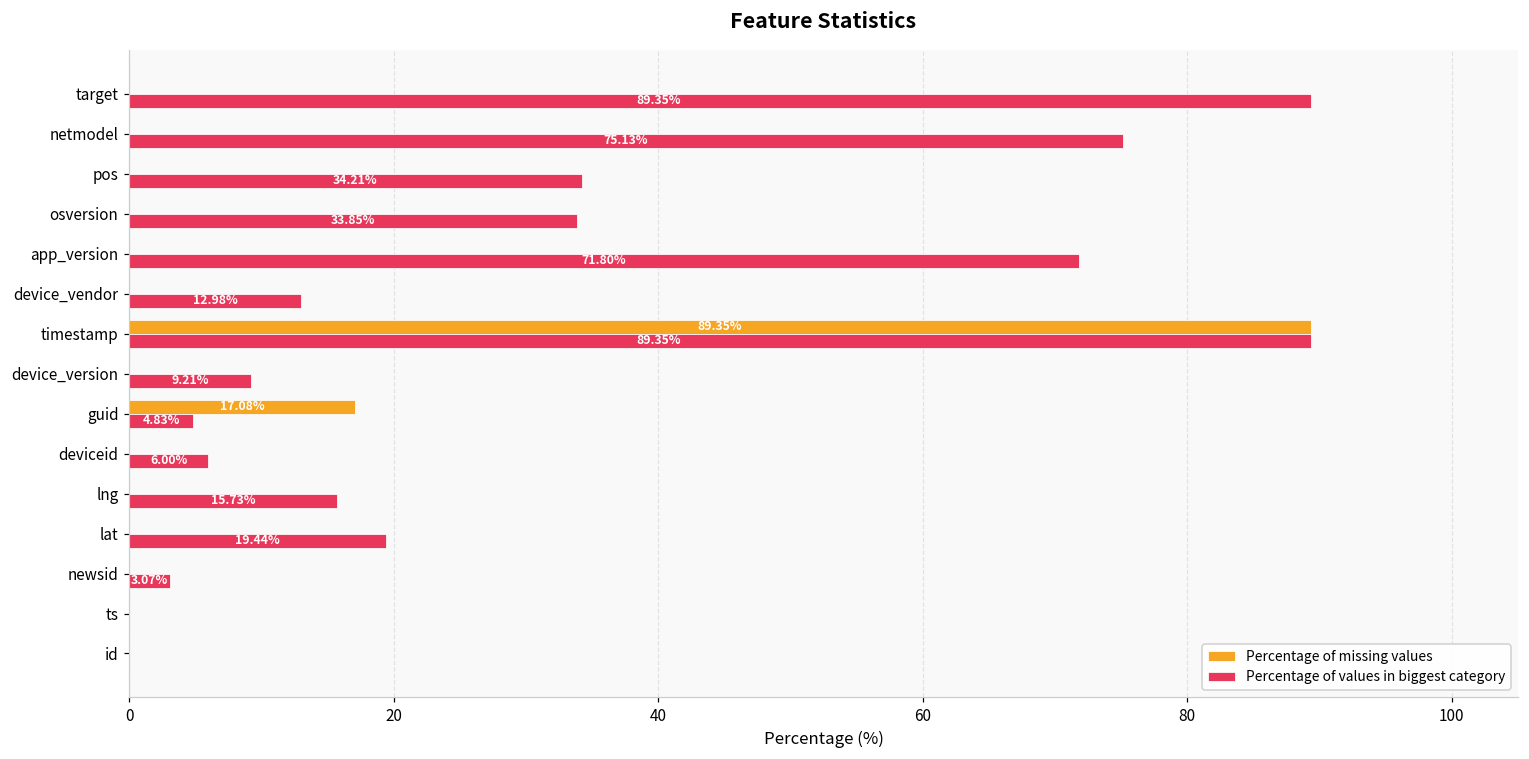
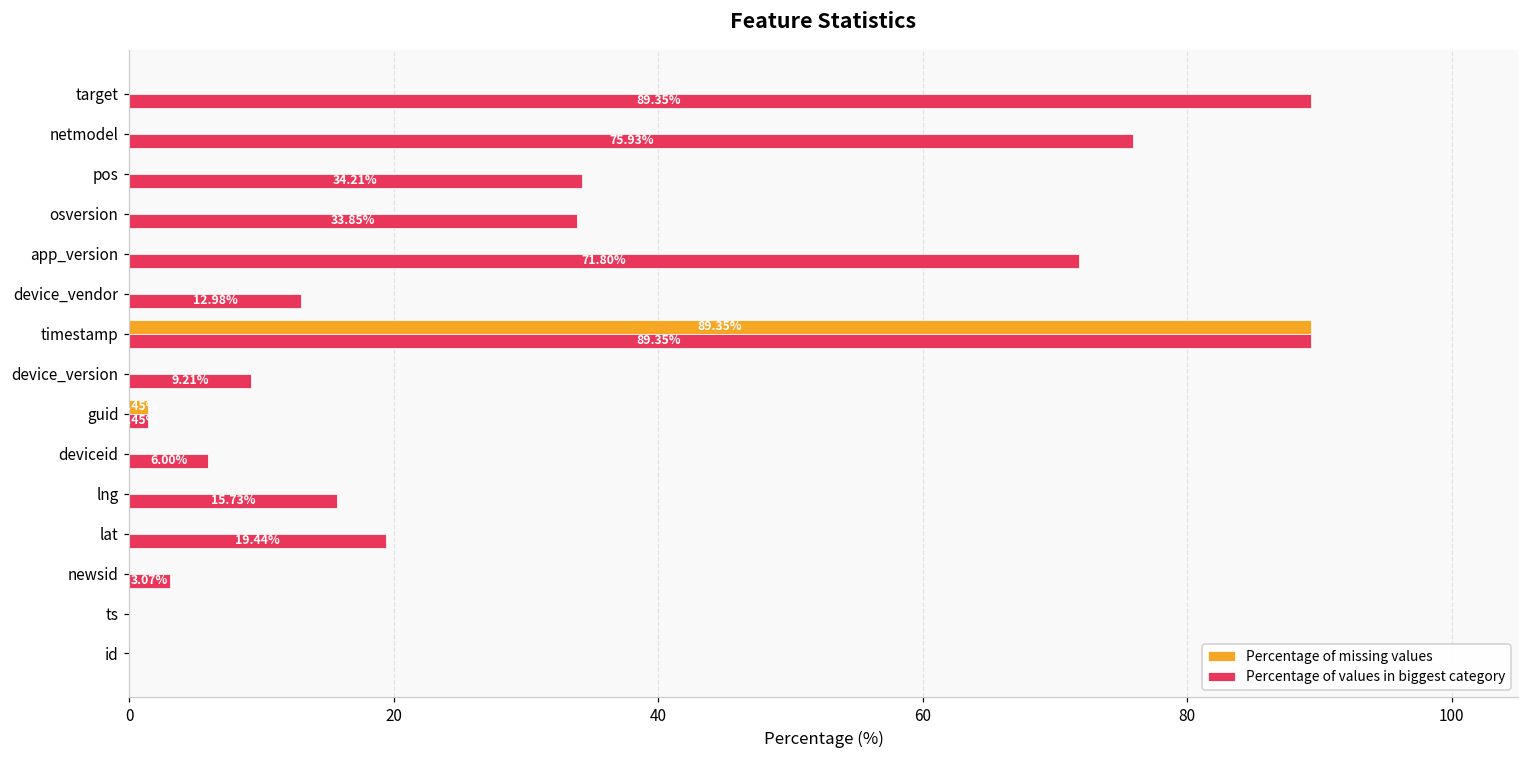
  {
    "Percentage of missing values": {
      "target": "0.0",
      "netmodel": "0.0",
      "pos": "0.0",
      "osversion": "0.0",
      "app_version": "0.0",
      "device_vendor": "0.0",
      "device_version": "0.0",
-     "guid": "17.1",
+     "guid": "1.5",
      "deviceid": "0.0",
      "lng": "0.0",
      "lat": "0.0",
      "newsid": "0.0",
      "ts": "0.0",
      "id": "0.0"
    },
    "Percentage of values in biggest category": {
      "target": "89.35%",
-     "netmodel": "75.13%",
+     "netmodel": "75.93%",
      "pos": "34.21%",
      "osversion": "33.85%",
      "app_version": "71.80%",
      "device_vendor": "12.98%",
      "timestamp": "89.35%",
      "device_version": "9.21%",
-     "guid": "4.8",
+     "guid": "1.5",
      "deviceid": "6.00%",
      "lng": "15.73%",
      "lat": "19.44%",
      "newsid": "3.07%"
    }
  }
